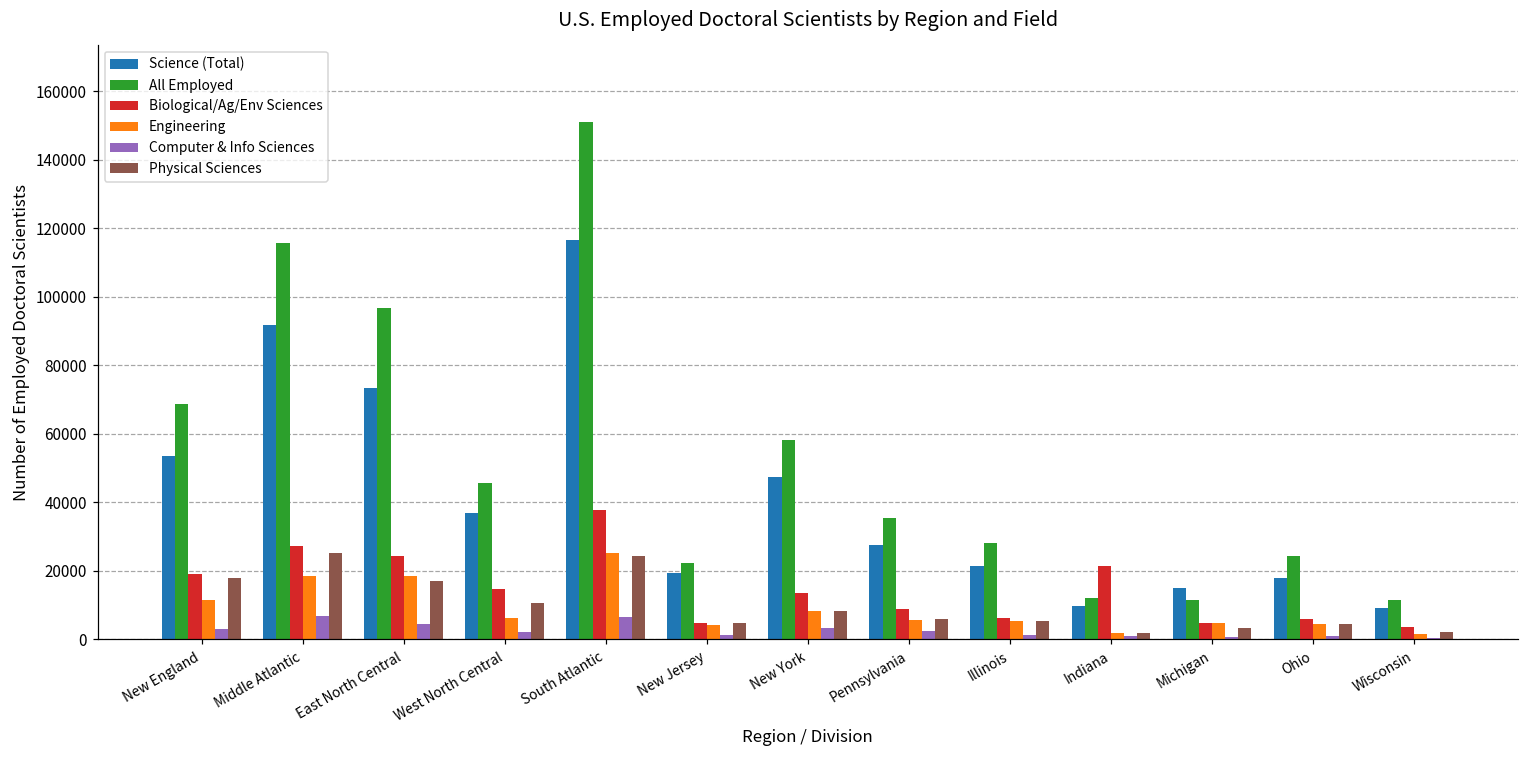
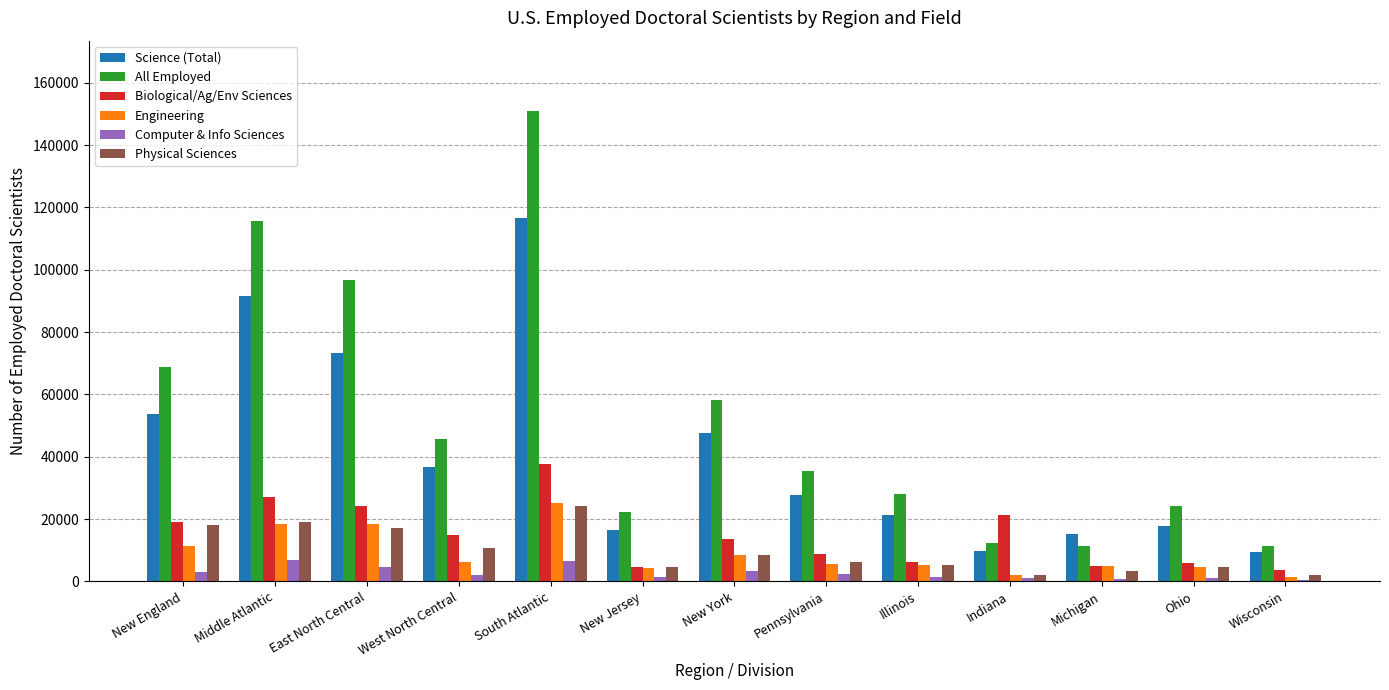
  {
    "Science (Total)": {
      "New England": 54000,
      "Middle Atlantic": 92000,
      "East North Central": 73000,
      "West North Central": 37000,
      "South Atlantic": 117000,
-     "New Jersey": 19000,
+     "New Jersey": 16000,
      "New York": 48000,
      "Pennsylvania": 28000,
      "Illinois": 21000,
      "Indiana": 10000,
      "Michigan": 15000,
      "Ohio": 18000,
      "Wisconsin": 9000
    },
    "All Employed": {
      "New England": 69000,
      "Middle Atlantic": 116000,
      "East North Central": 97000,
      "West North Central": 46000,
      "South Atlantic": 151000,
      "New Jersey": 22000,
      "New York": 58000,
      "Pennsylvania": 35000,
      "Illinois": 28000,
      "Indiana": 12000,
      "Michigan": 11000,
      "Ohio": 24000,
      "Wisconsin": 11000
    },
    "Biological/Ag/Env Sciences": {
      "New England": 19000,
      "Middle Atlantic": 27000,
      "East North Central": 24000,
      "West North Central": 15000,
      "South Atlantic": 38000,
      "New Jersey": 5000,
      "New York": 14000,
      "Pennsylvania": 9000,
      "Illinois": 6000,
      "Indiana": 21000,
      "Michigan": 5000,
      "Ohio": 6000,
      "Wisconsin": 4000
    },
    "Engineering": {
      "New England": 12000,
      "Middle Atlantic": 18000,
      "East North Central": 18000,
      "West North Central": 6000,
      "South Atlantic": 25000,
      "New Jersey": 4000,
      "New York": 8000,
      "Pennsylvania": 6000,
      "Illinois": 5000,
      "Indiana": 2000,
      "Michigan": 5000,
      "Ohio": 5000,
      "Wisconsin": 2000
    },
    "Computer & Info Sciences": {
      "New England": 3000,
      "Middle Atlantic": 7000,
      "East North Central": 5000,
      "West North Central": 2000,
      "South Atlantic": 7000,
      "New Jersey": 1000,
      "New York": 3000,
      "Pennsylvania": 2000,
      "Illinois": 1000,
      "Indiana": 1000,
      "Ohio": 1000
    },
    "Physical Sciences": {
      "New England": 18000,
-     "Middle Atlantic": 25000,
+     "Middle Atlantic": 19000,
      "East North Central": 17000,
      "West North Central": 11000,
      "South Atlantic": 24000,
      "New Jersey": 5000,
      "New York": 8000,
      "Pennsylvania": 6000,
      "Illinois": 5000,
      "Indiana": 2000,
      "Michigan": 3000,
      "Ohio": 5000,
      "Wisconsin": 2000
    }
  }
